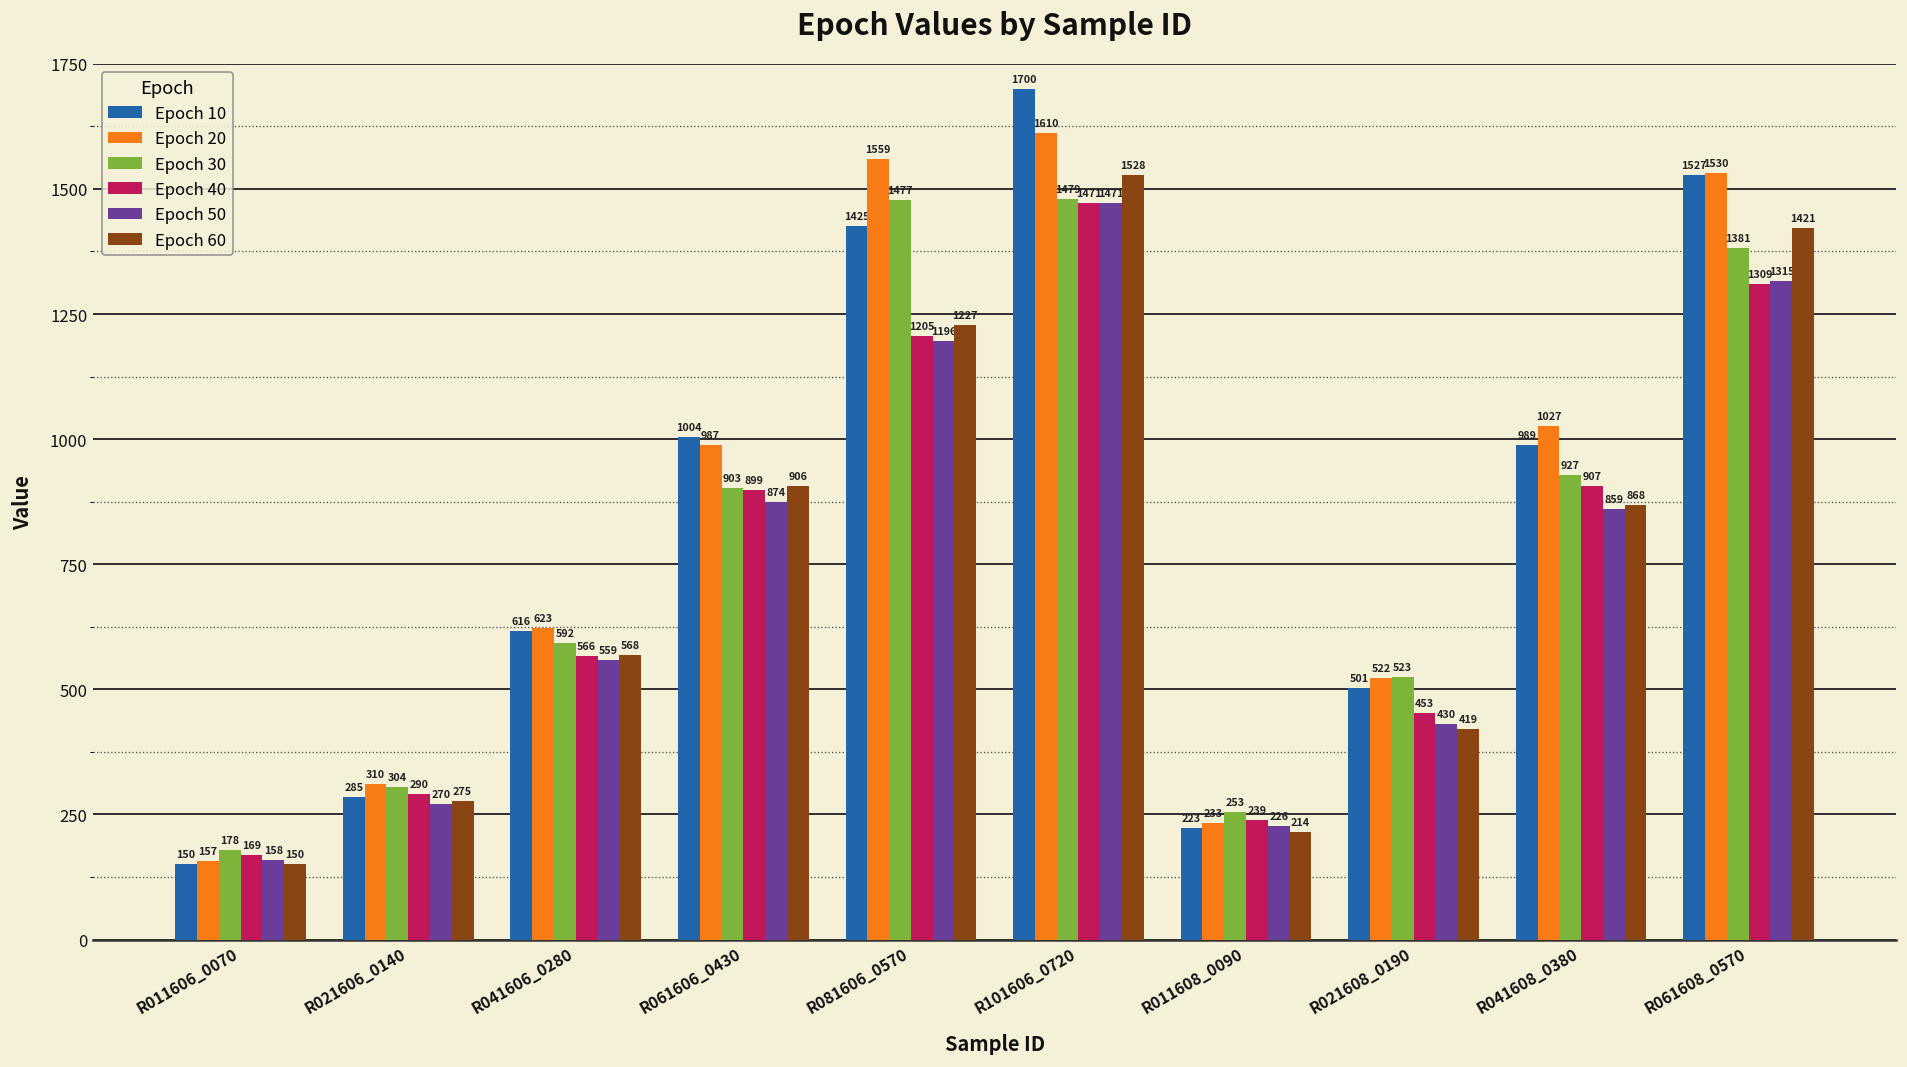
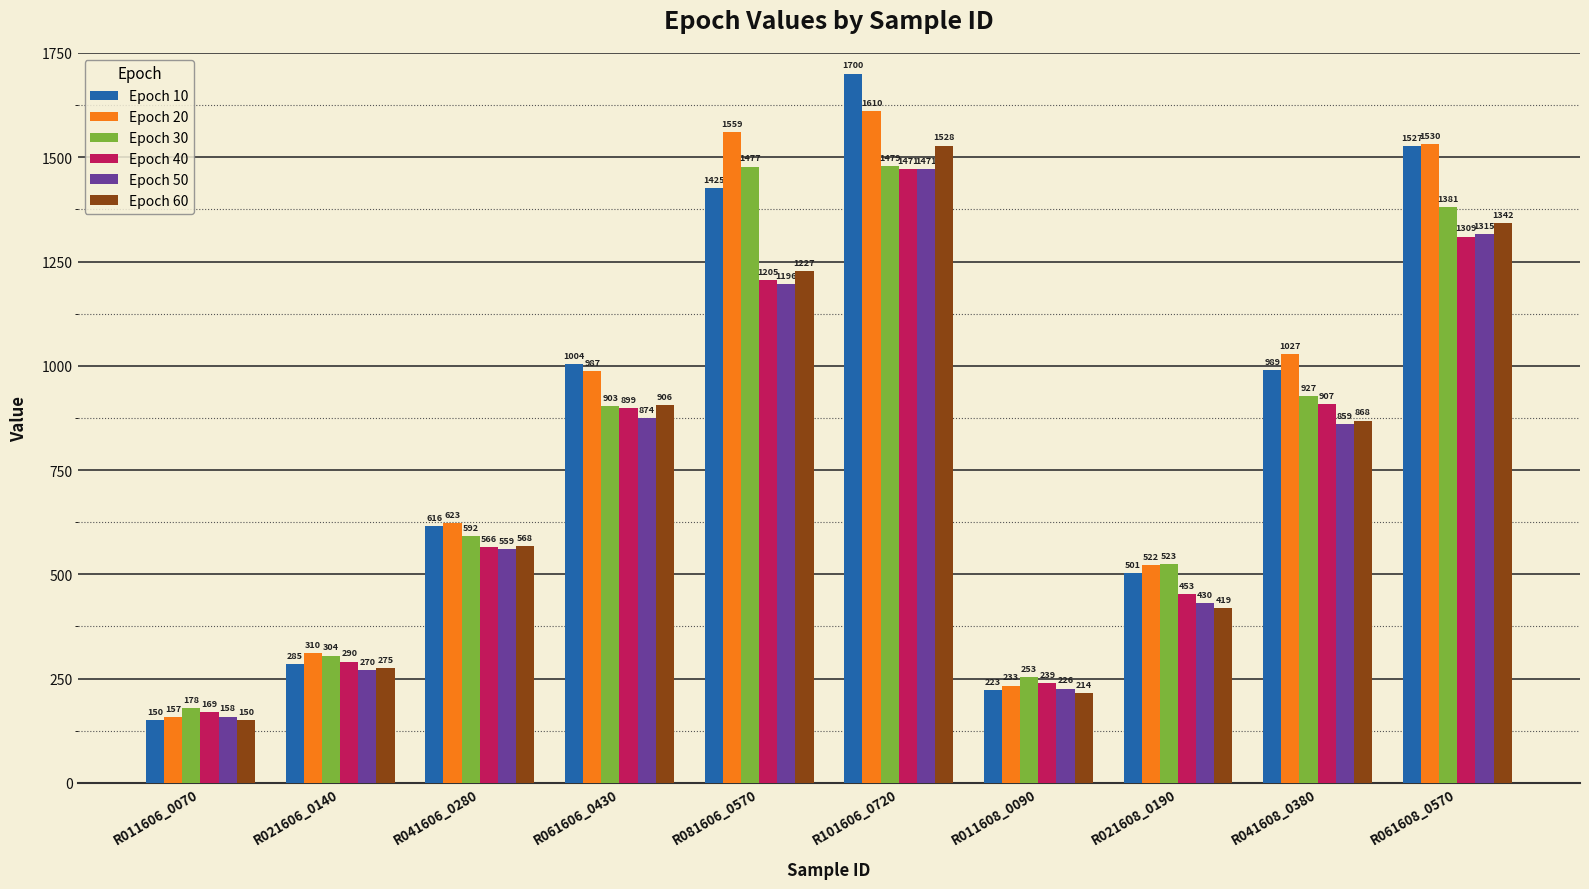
  {
    "Epoch 10": {
      "R021606_0140": 285,
      "R041606_0280": 616,
      "R061606_0430": 1004,
      "R011608_0090": 223,
      "R041608_0380": 989,
      "R061608_0570": 1527
    },
    "Epoch 20": {
      "R011606_0070": 157,
      "R021606_0140": 310,
      "R041606_0280": 623,
      "R081606_0570": 1559,
      "R011608_0090": 233,
      "R021608_0190": 523,
      "R041608_0380": 1027
    },
    "Epoch 30": {
      "R011606_0070": 178,
      "R041606_0280": 592,
      "R061606_0430": 903,
      "R081606_0570": 1477,
      "R061608_0570": 1381
    },
    "Epoch 40": {
      "R011606_0070": 169,
      "R041606_0280": 566,
      "R061606_0430": 899,
      "R021608_0190": 453,
      "R041608_0380": 907
    },
    "Epoch 50": {
      "R041606_0280": 559,
      "R061606_0430": 874,
      "R081606_0570": 1196,
      "R101606_0720": 1471,
      "R011608_0090": 226
    },
    "Epoch 60": {
      "R011606_0070": 150,
      "R041606_0280": 568,
      "R101606_0720": 1528,
      "R011608_0090": 214,
      "R041608_0380": 868,
-     "R061608_0570": 1421
+     "R061608_0570": 1342
    }
  }
